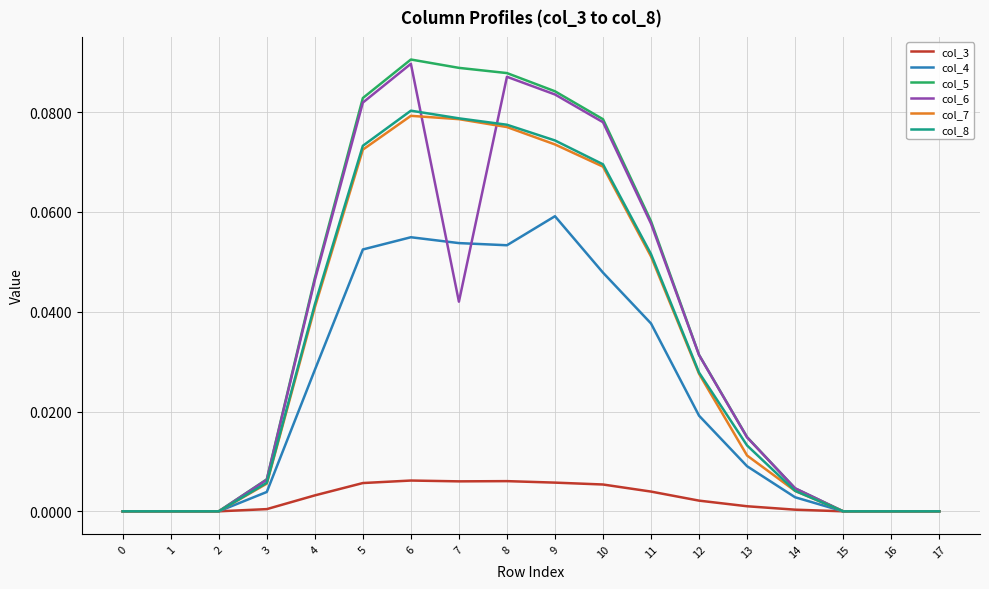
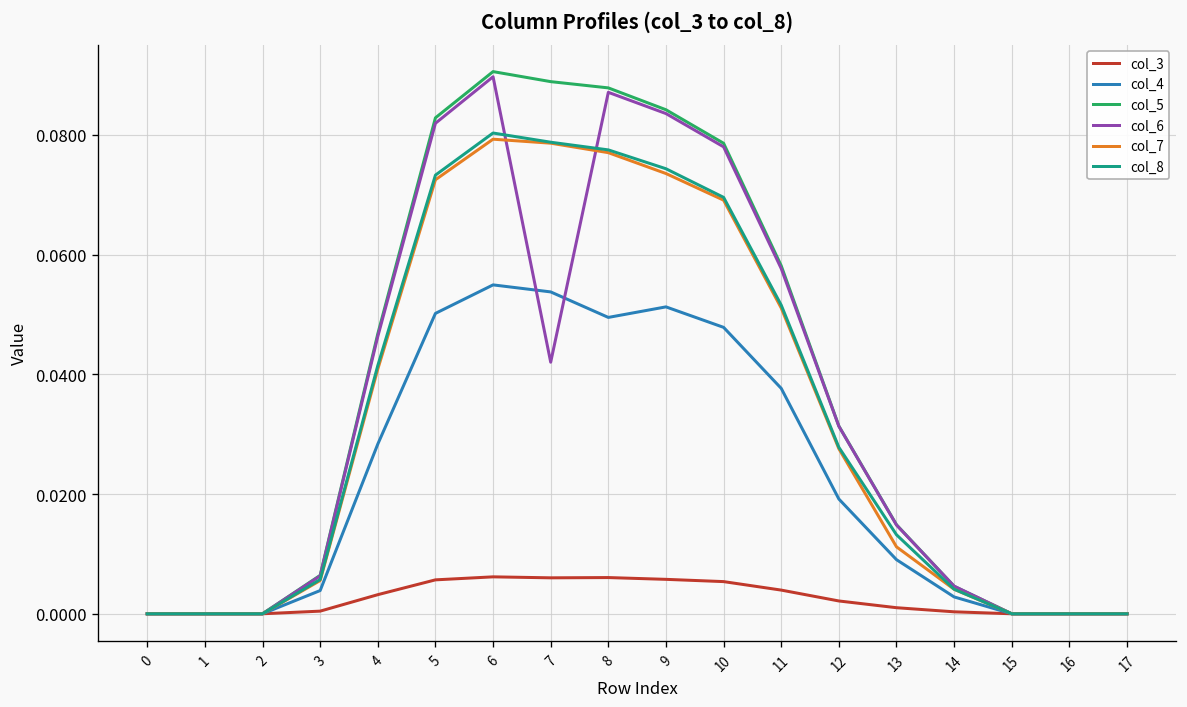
  {
    "col_3": {
      "3": 0.000,
      "4": 0.003,
      "5": 0.006,
      "6": 0.006,
      "7": 0.006,
      "8": 0.006,
      "9": 0.006,
      "10": 0.005,
      "11": 0.004,
      "12": 0.002,
      "13": 0.001,
      "14": 0.000
    },
    "col_4": {
      "3": 0.004,
      "4": 0.028,
-     "5": 0.052,
+     "5": 0.050,
      "6": 0.055,
      "7": 0.054,
-     "8": 0.053,
-     "9": 0.059,
+     "8": 0.049,
+     "9": 0.051,
      "10": 0.048,
      "11": 0.038,
      "12": 0.019,
      "13": 0.009,
      "14": 0.003
    },
    "col_6": {
      "5": 0.082,
      "6": 0.090,
      "7": 0.042,
      "8": 0.087,
      "9": 0.084,
      "10": 0.078
    },
    "col_7": {
      "4": 0.041,
      "5": 0.072,
      "6": 0.079,
      "9": 0.074,
      "13": 0.011
    }
  }
